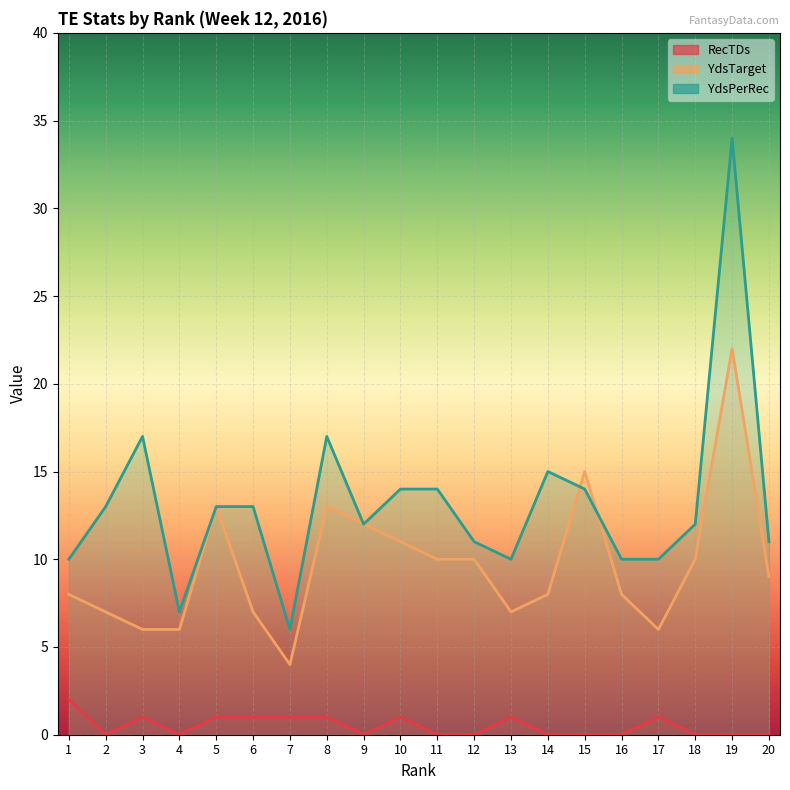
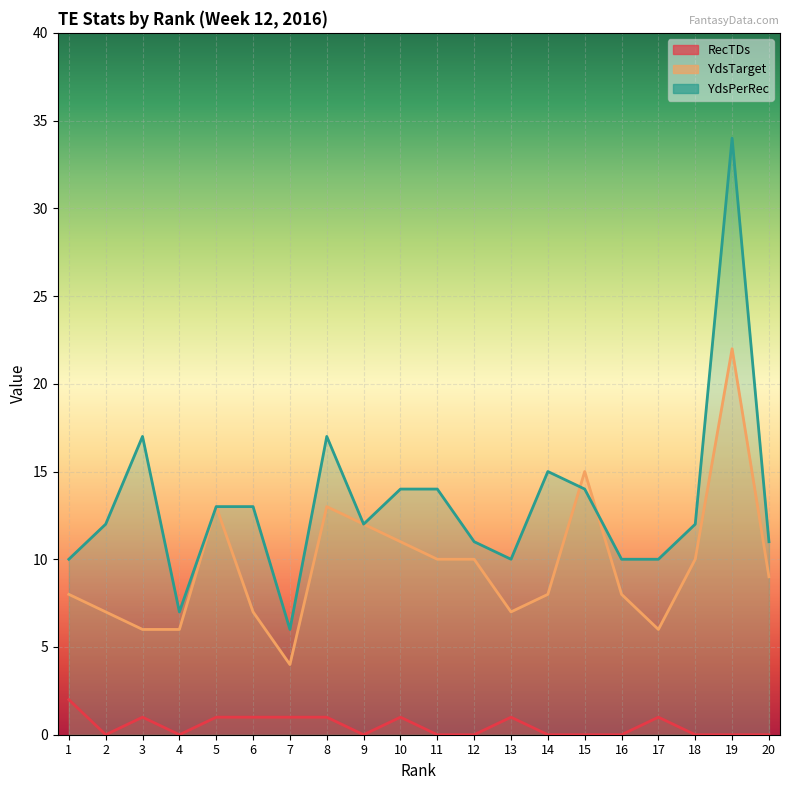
  {
    "YdsPerRec": {
      "1": 10,
-     "2": 13,
+     "2": 12,
      "3": 17,
      "4": 7,
      "6": 13,
      "7": 6,
      "8": 17,
      "10": 14,
      "11": 14,
      "12": 11,
      "13": 10,
      "14": 15,
      "15": 14,
      "16": 10,
      "17": 10,
      "18": 12,
      "19": 34,
      "20": 11
    }
  }
